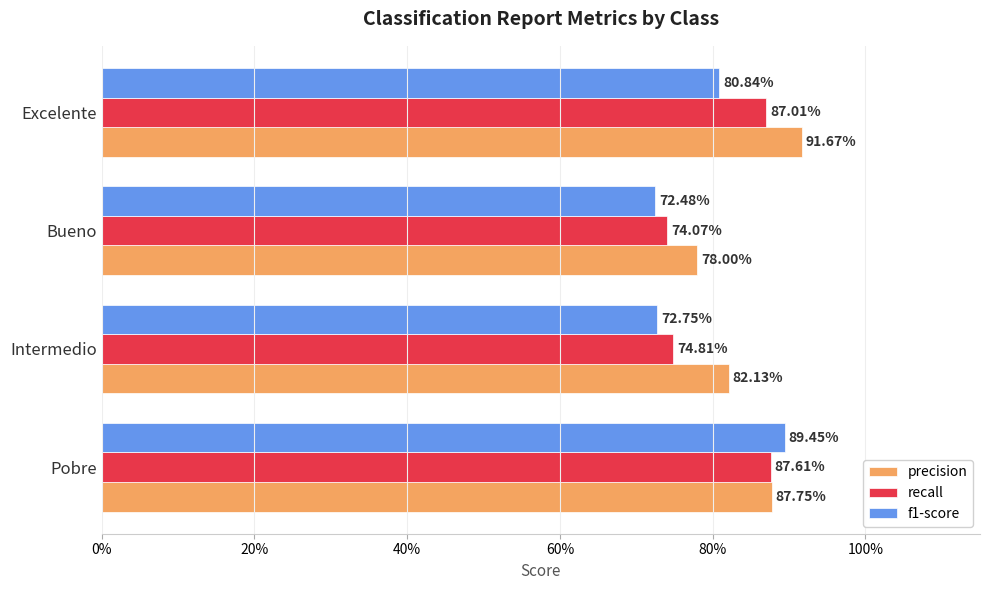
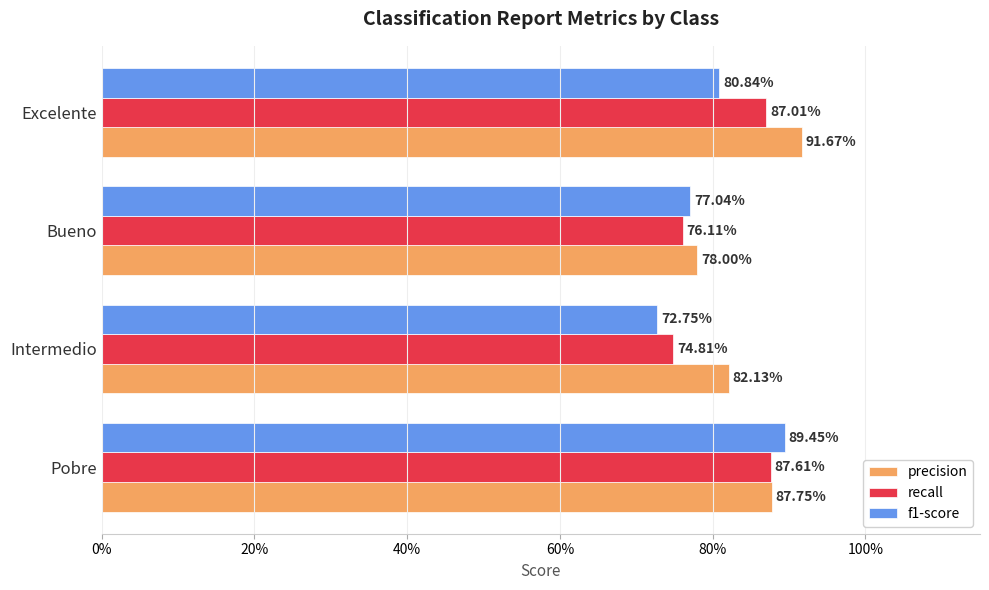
  {
    "precision": {
      "Excelente": "91.67%",
      "Bueno": "78.00%",
      "Intermedio": "82.13%",
      "Pobre": "87.75%"
    },
    "recall": {
      "Excelente": "87.01%",
-     "Bueno": "74.07%",
+     "Bueno": "76.11%",
      "Intermedio": "74.81%",
      "Pobre": "87.61%"
    },
    "f1-score": {
      "Excelente": "80.84%",
-     "Bueno": "72.48%",
+     "Bueno": "77.04%",
      "Intermedio": "72.75%",
      "Pobre": "89.45%"
    }
  }
